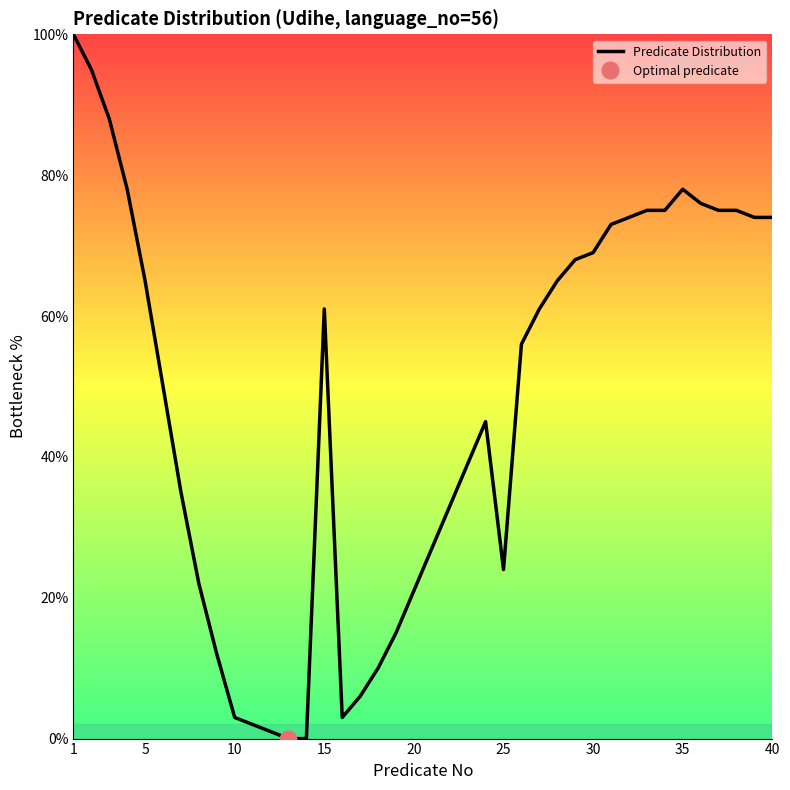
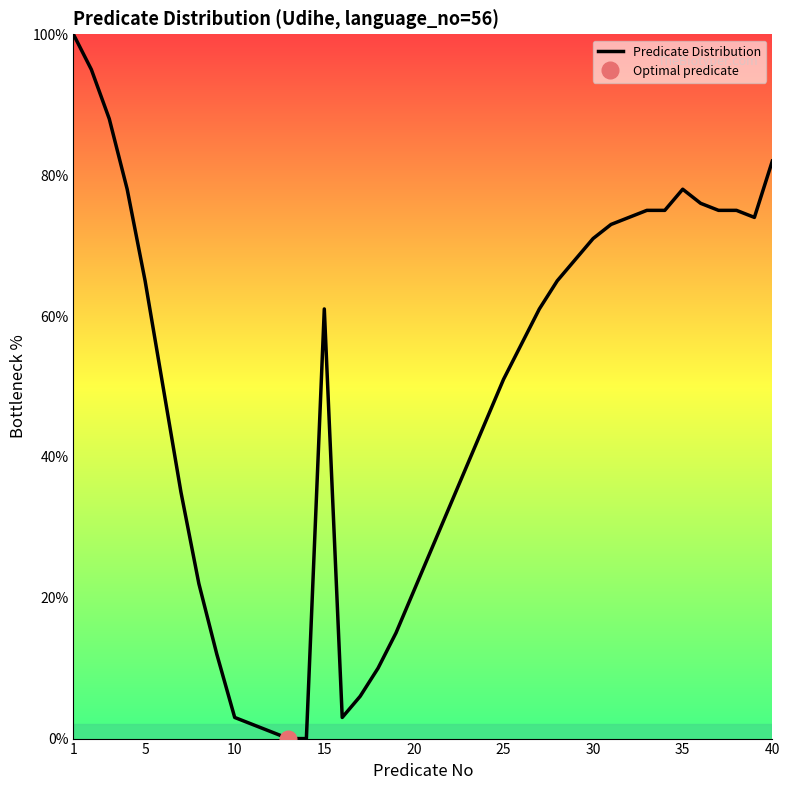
  {
    "Predicate Distribution": {
      "1": "100%",
      "5": "65%",
      "10": "3%",
      "15": "61%",
      "20": "21%",
-     "25": "24%",
-     "30": "69%",
+     "25": "51%",
+     "30": "71%",
      "35": "78%",
-     "40": "74%"
+     "40": "82%"
    }
  }
